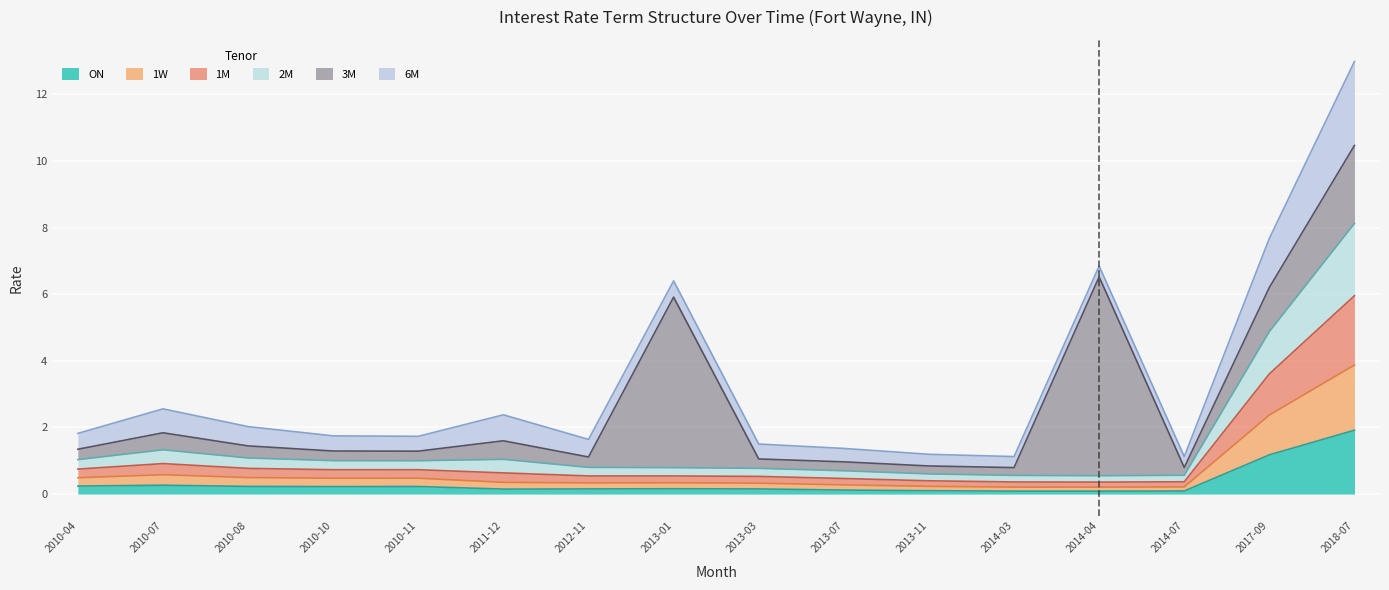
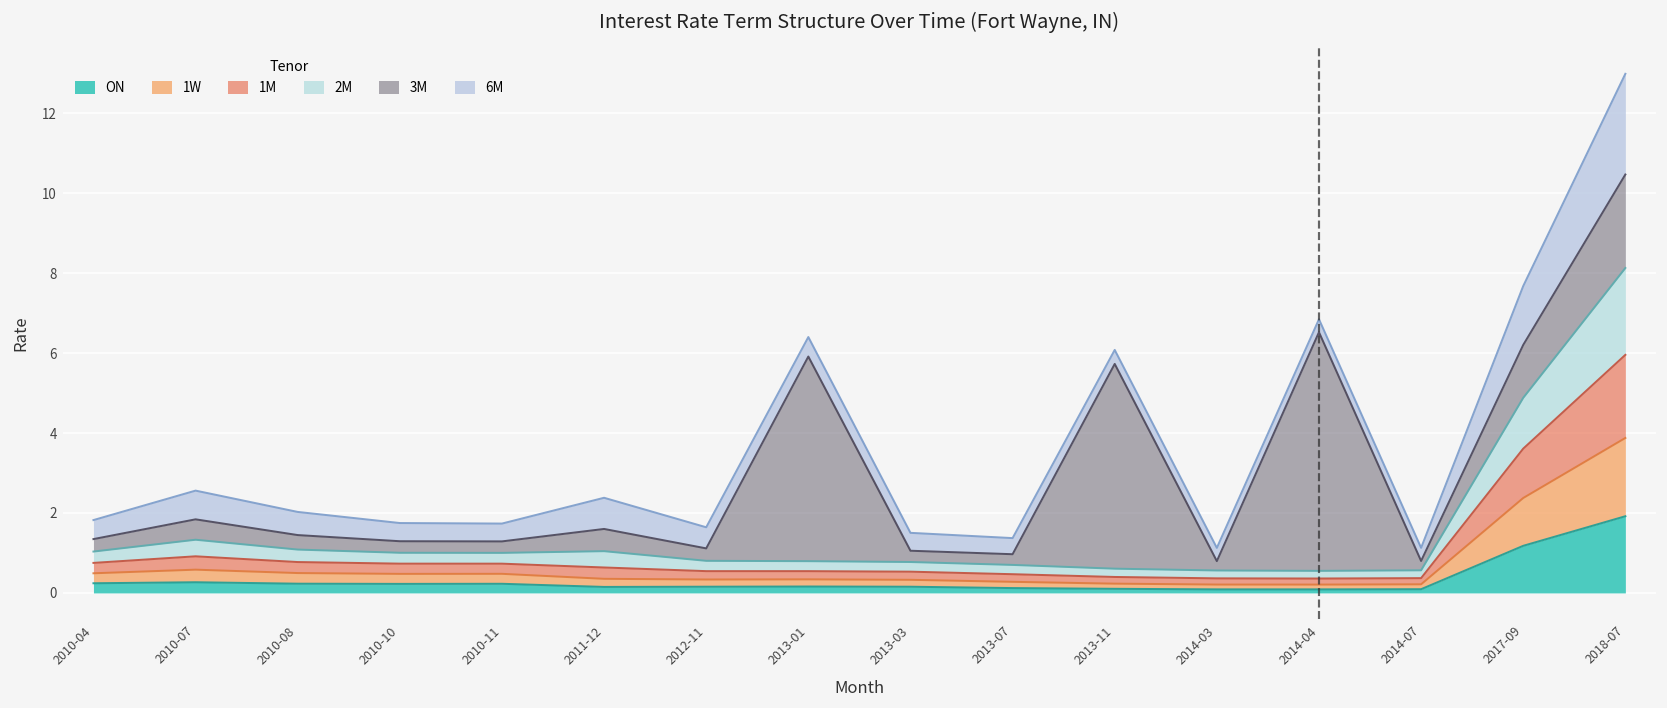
  {
    "ON": {
      "2010-04": 0.2,
      "2010-07": 0.3,
      "2010-08": 0.2,
      "2010-10": 0.2,
      "2010-11": 0.2,
      "2011-12": 0.1,
      "2012-11": 0.2,
      "2013-01": 0.2,
      "2013-03": 0.2,
      "2013-07": 0.1,
      "2013-11": 0.1,
      "2014-03": 0.1,
      "2014-04": 0.1,
      "2014-07": 0.1,
      "2017-09": 1.2,
      "2018-07": 1.9
    },
    "3M": {
      "2010-04": 0.3,
      "2010-07": 0.5,
      "2010-08": 0.4,
      "2010-10": 0.3,
      "2010-11": 0.3,
      "2011-12": 0.6,
      "2012-11": 0.3,
      "2013-01": 5.1,
      "2013-03": 0.3,
      "2013-07": 0.3,
-     "2013-11": 0.2,
+     "2013-11": 5.1,
      "2014-03": 0.2,
      "2014-04": 6.0,
      "2014-07": 0.2,
      "2017-09": 1.3,
      "2018-07": 2.3
    }
  }
